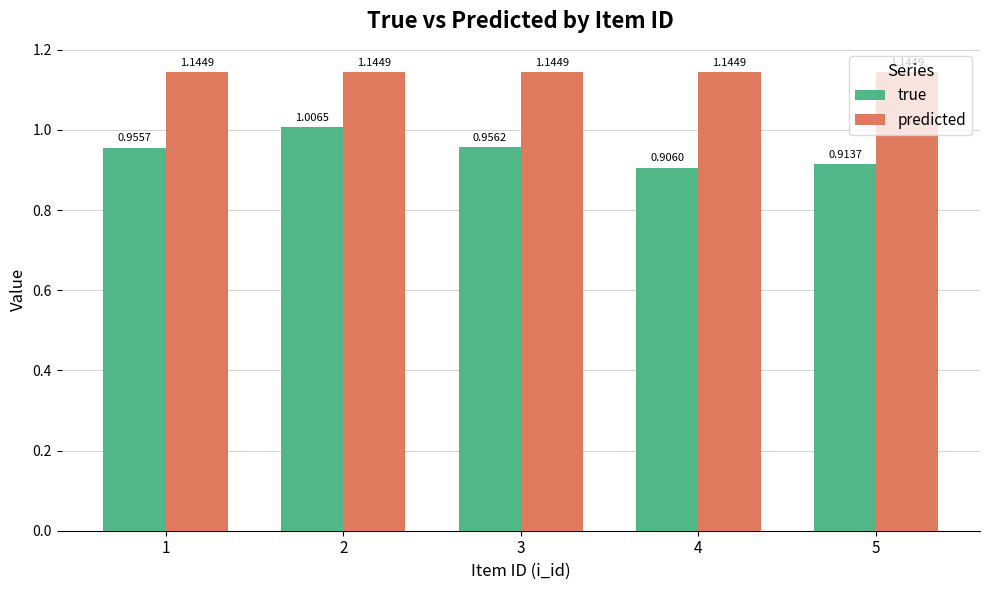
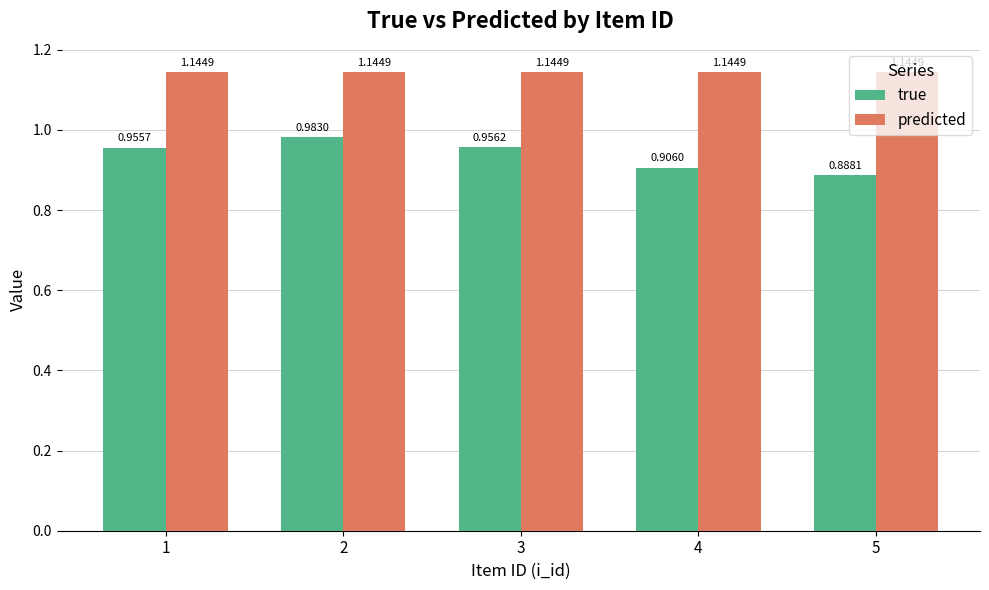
  {
    "true": {
      "1": 0.9557,
-     "2": 1.0065,
+     "2": 0.9830,
      "3": 0.9562,
      "4": 0.9060,
-     "5": 0.9137
+     "5": 0.8881
    },
    "predicted": {
      "1": 1.1449,
      "2": 1.1449,
      "3": 1.1449,
      "4": 1.1449
    }
  }
